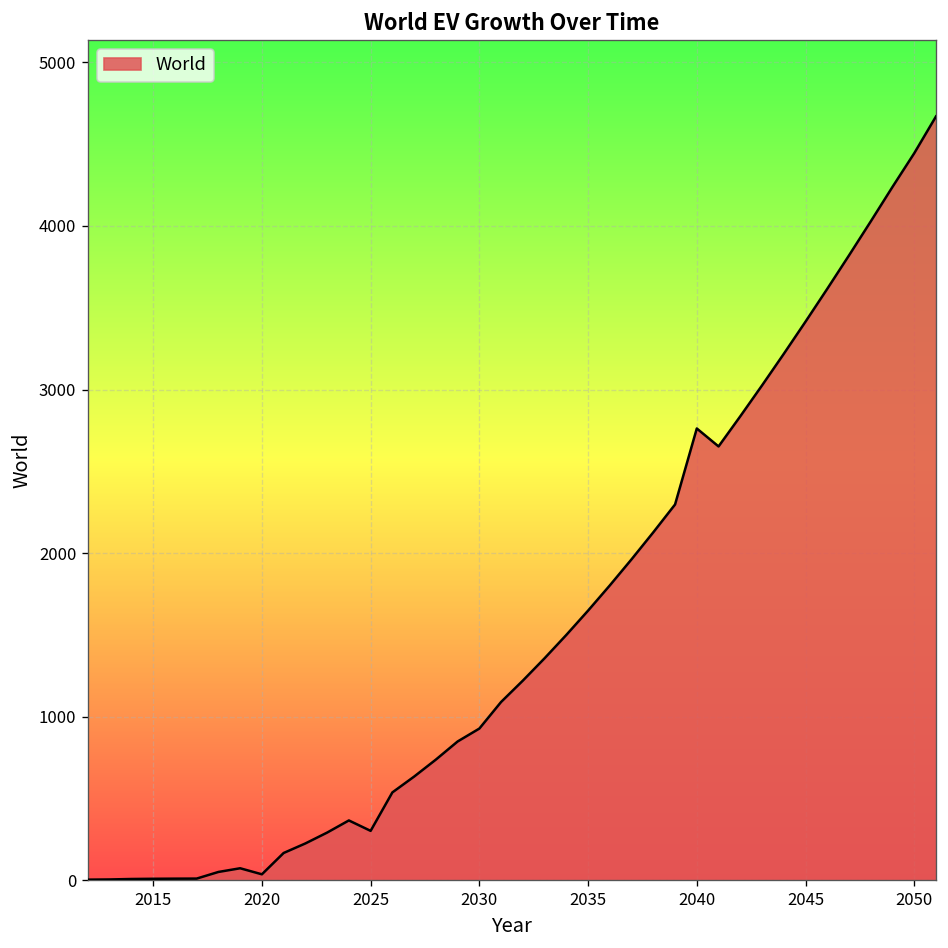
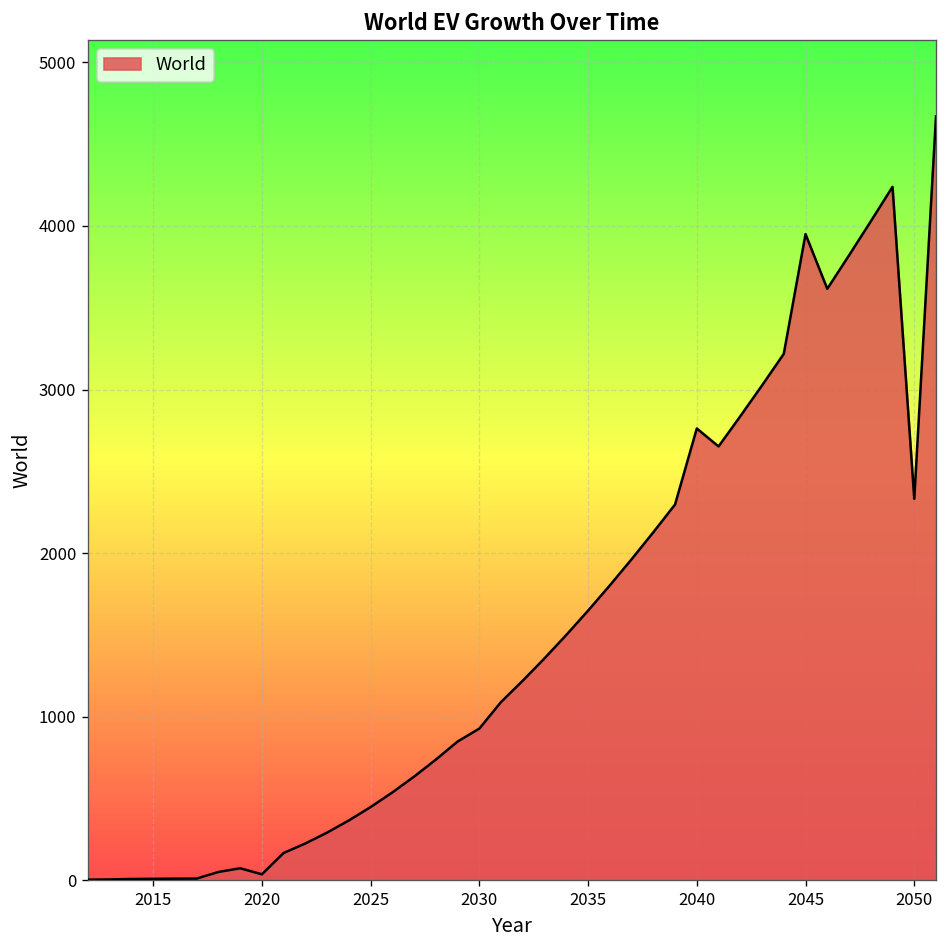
  {
    "2015": 10,
    "2020": 40,
-   "2025": 300,
+   "2025": 450,
    "2030": 930,
    "2035": 1650,
    "2040": 2760,
-   "2045": 3420,
-   "2050": 4440
+   "2045": 3950,
+   "2050": 2330
  }
